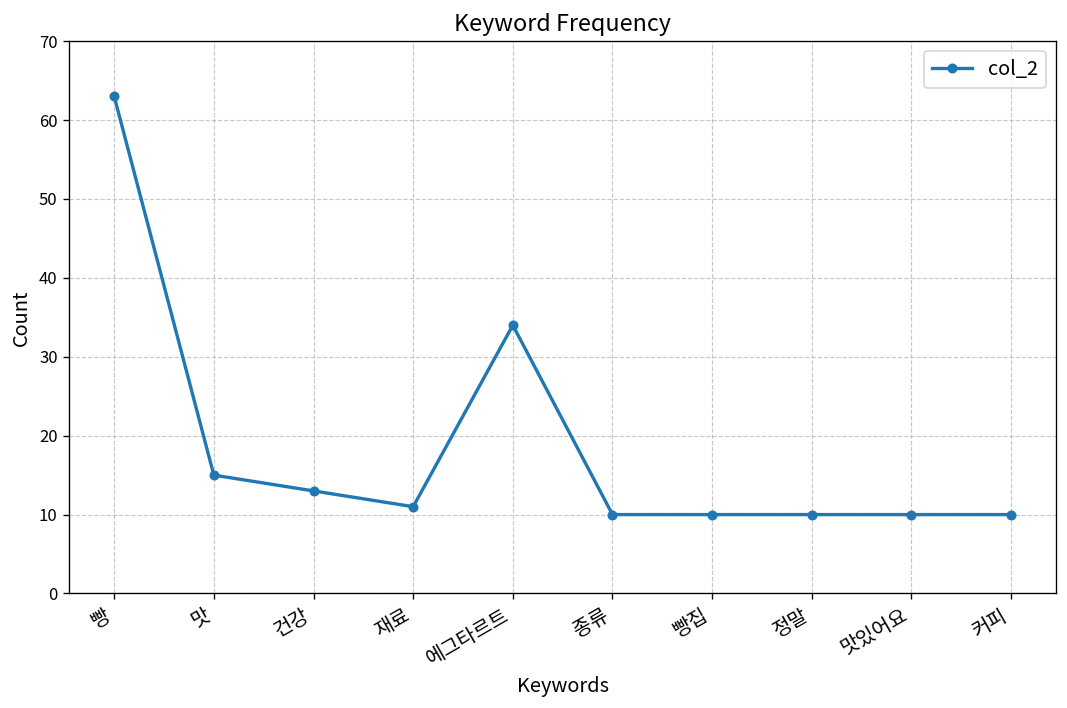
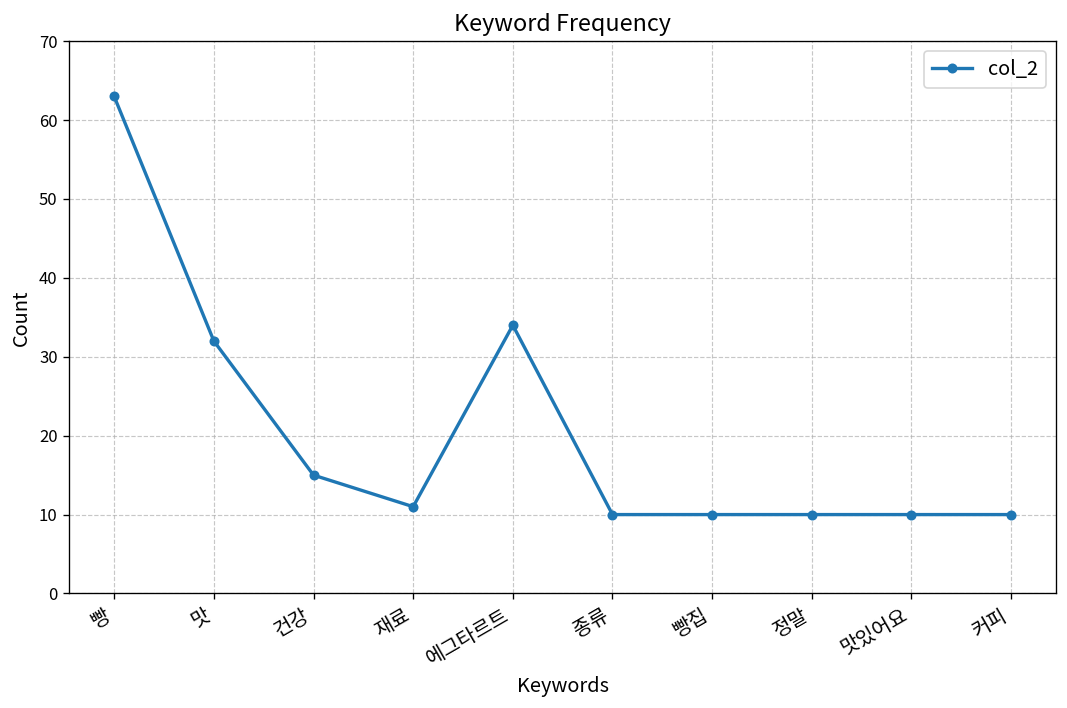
  {
    "빵": 63,
-   "맛": 15,
-   "건강": 13,
+   "맛": 32,
+   "건강": 15,
    "재료": 11,
    "에그타르트": 34,
    "종류": 10,
    "빵집": 10,
    "정말": 10,
    "맛있어요": 10,
    "커피": 10
  }
